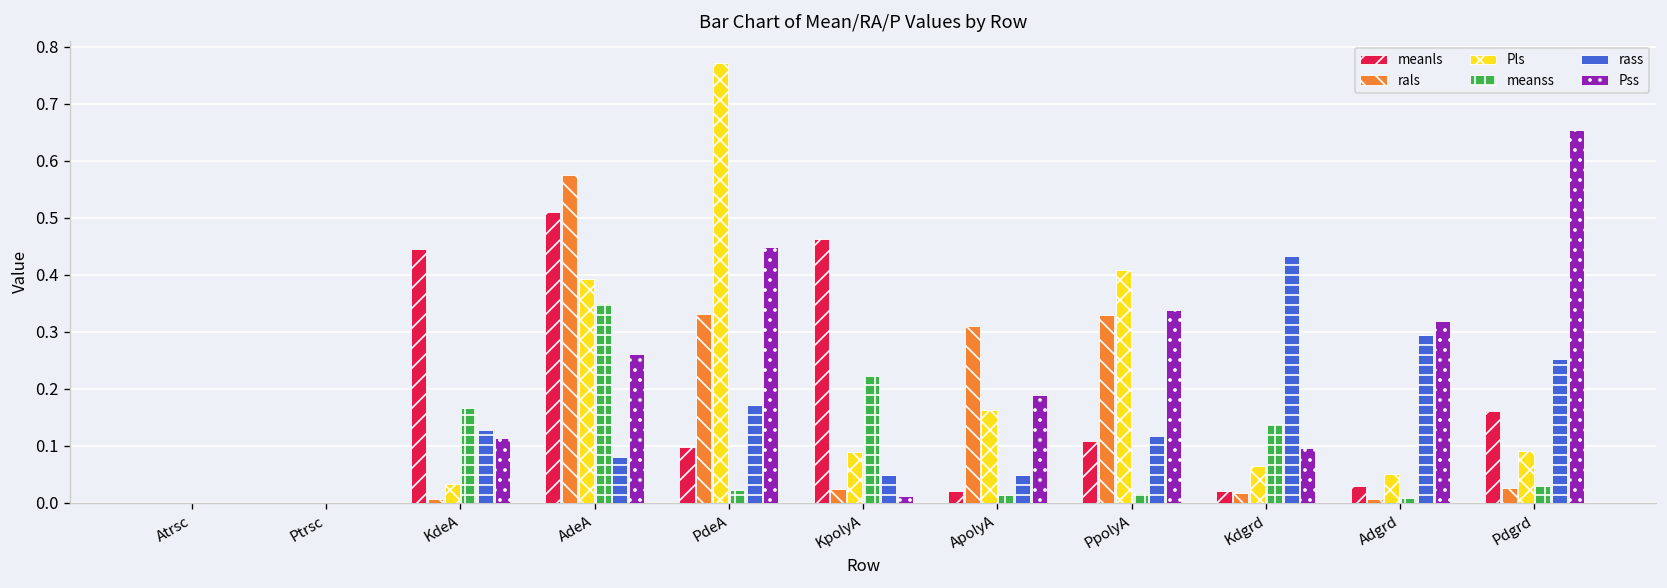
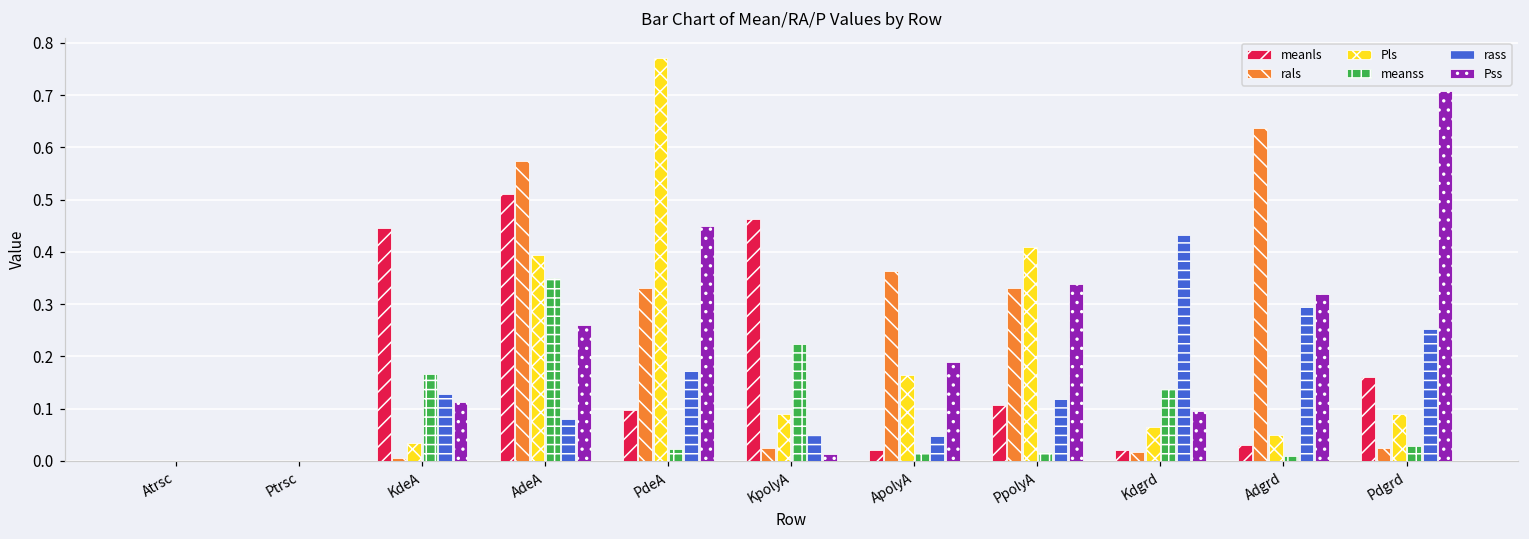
  {
    "meanls": {
      "Atrsc": 0.00,
      "Ptrsc": 0.00,
      "KdeA": 0.45,
      "AdeA": 0.51,
      "PdeA": 0.10,
      "KpolyA": 0.46,
      "ApolyA": 0.02,
      "PpolyA": 0.11,
      "Kdgrd": 0.02,
      "Adgrd": 0.03,
      "Pdgrd": 0.16
    },
    "rals": {
      "Atrsc": 0.00,
      "Ptrsc": 0.00,
      "KdeA": 0.01,
      "AdeA": 0.57,
      "PdeA": 0.33,
      "KpolyA": 0.02,
-     "ApolyA": 0.31,
+     "ApolyA": 0.36,
      "PpolyA": 0.33,
      "Kdgrd": 0.02,
-     "Adgrd": 0.01,
+     "Adgrd": 0.64,
      "Pdgrd": 0.03
    },
    "Pls": {
      "Atrsc": 0.00,
      "Ptrsc": 0.00,
      "KdeA": 0.03,
      "AdeA": 0.39,
      "PdeA": 0.77,
      "KpolyA": 0.09,
      "ApolyA": 0.16,
      "PpolyA": 0.41,
      "Kdgrd": 0.06,
      "Adgrd": 0.05,
      "Pdgrd": 0.09
    },
    "meanss": {
      "Atrsc": 0.00,
      "Ptrsc": 0.00,
      "KdeA": 0.17,
      "AdeA": 0.35,
      "PdeA": 0.02,
      "KpolyA": 0.22,
      "ApolyA": 0.01,
      "PpolyA": 0.02,
      "Kdgrd": 0.14,
      "Adgrd": 0.01,
      "Pdgrd": 0.03
    },
    "rass": {
      "Atrsc": 0.00,
      "Ptrsc": 0.00,
      "KdeA": 0.13,
      "AdeA": 0.08,
      "PdeA": 0.17,
      "KpolyA": 0.05,
      "ApolyA": 0.05,
      "PpolyA": 0.12,
      "Kdgrd": 0.43,
      "Adgrd": 0.29,
      "Pdgrd": 0.25
    },
    "Pss": {
      "Atrsc": 0.00,
      "Ptrsc": 0.00,
      "KdeA": 0.11,
      "AdeA": 0.26,
      "PdeA": 0.45,
      "KpolyA": 0.01,
      "ApolyA": 0.19,
      "PpolyA": 0.34,
      "Kdgrd": 0.10,
      "Adgrd": 0.32,
-     "Pdgrd": 0.65
+     "Pdgrd": 0.71
    }
  }
